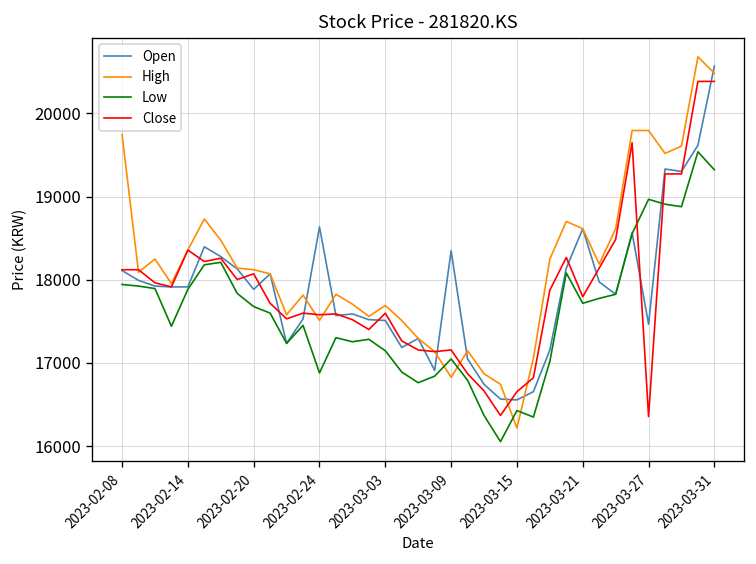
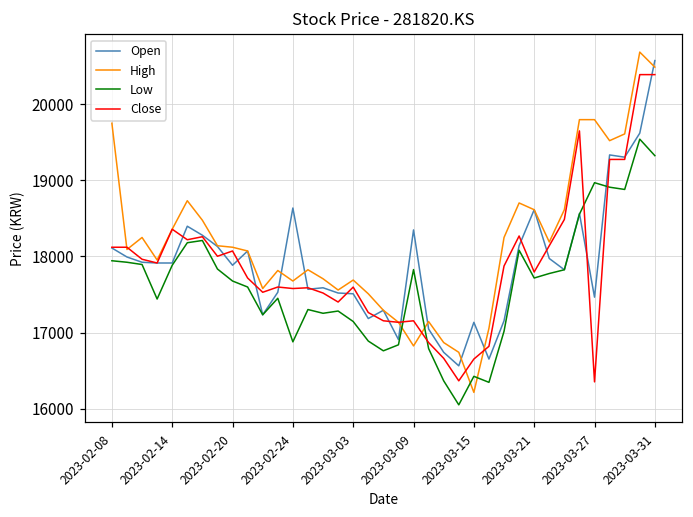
  {
    "Open": {
      "2023-02-20": 17900,
      "2023-02-24": 18600,
      "2023-03-03": 17500,
      "2023-03-09": 18300,
-     "2023-03-15": 16600,
+     "2023-03-15": 17100,
      "2023-03-27": 17500,
      "2023-03-31": 20600
    },
    "High": {
      "2023-02-08": 19700,
      "2023-02-20": 18100,
-     "2023-02-24": 17500,
+     "2023-02-24": 17700,
      "2023-03-03": 17700,
      "2023-03-09": 16800,
      "2023-03-15": 16200,
      "2023-03-27": 19800,
      "2023-03-31": 20500
    },
    "Low": {
      "2023-02-08": 17900,
      "2023-02-20": 17700,
      "2023-02-24": 16900,
      "2023-03-03": 17100,
-     "2023-03-09": 17000,
+     "2023-03-09": 17800,
      "2023-03-15": 16400,
      "2023-03-21": 17700,
      "2023-03-27": 19000,
      "2023-03-31": 19300
    },
    "Close": {
      "2023-02-20": 18100,
      "2023-02-24": 17600,
      "2023-03-03": 17600,
      "2023-03-09": 17200,
      "2023-03-15": 16700,
      "2023-03-21": 17800,
      "2023-03-27": 16400,
      "2023-03-31": 20400
    }
  }
